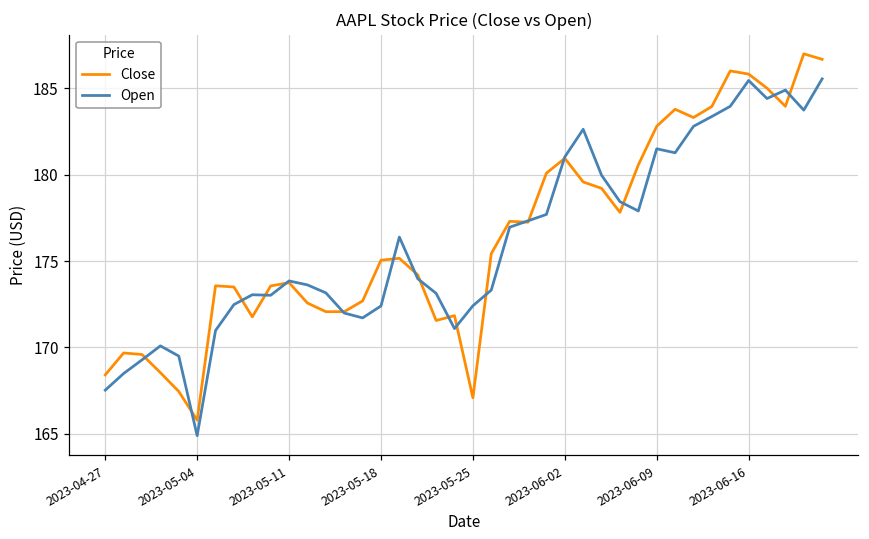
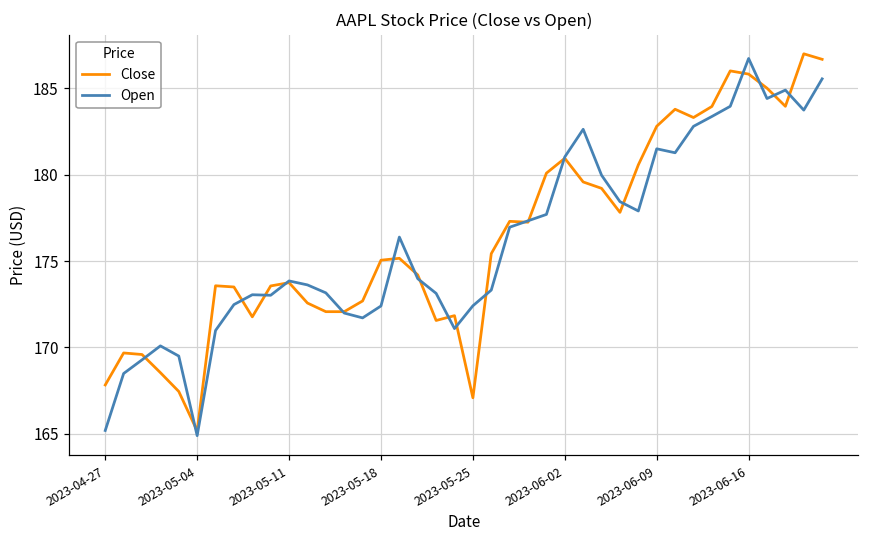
  {
    "Close": {
-     "2023-04-27": 168.4,
-     "2023-05-04": 165.8,
+     "2023-04-27": 167.8,
+     "2023-05-04": 165.2,
      "2023-05-18": 175.1,
      "2023-05-25": 167.1,
      "2023-06-09": 182.8,
      "2023-06-16": 185.8
    },
    "Open": {
-     "2023-04-27": 167.5,
+     "2023-04-27": 165.2,
      "2023-05-04": 164.9,
      "2023-05-18": 172.4,
      "2023-05-25": 172.4,
      "2023-06-09": 181.5,
-     "2023-06-16": 185.5
+     "2023-06-16": 186.7
    }
  }
